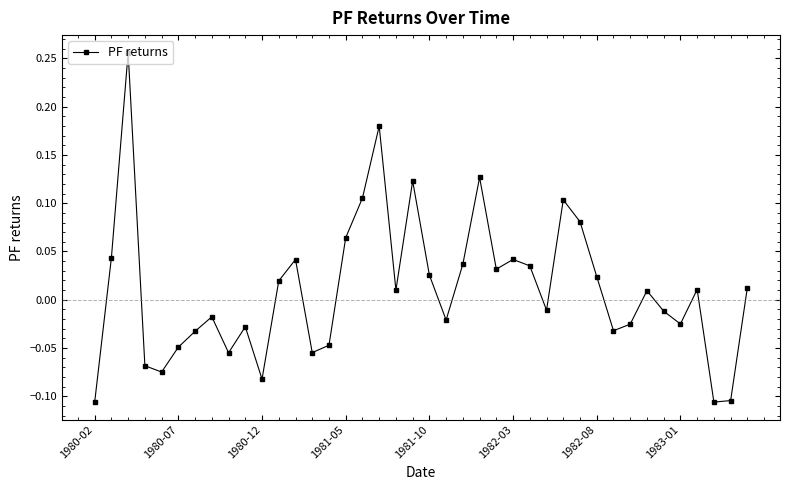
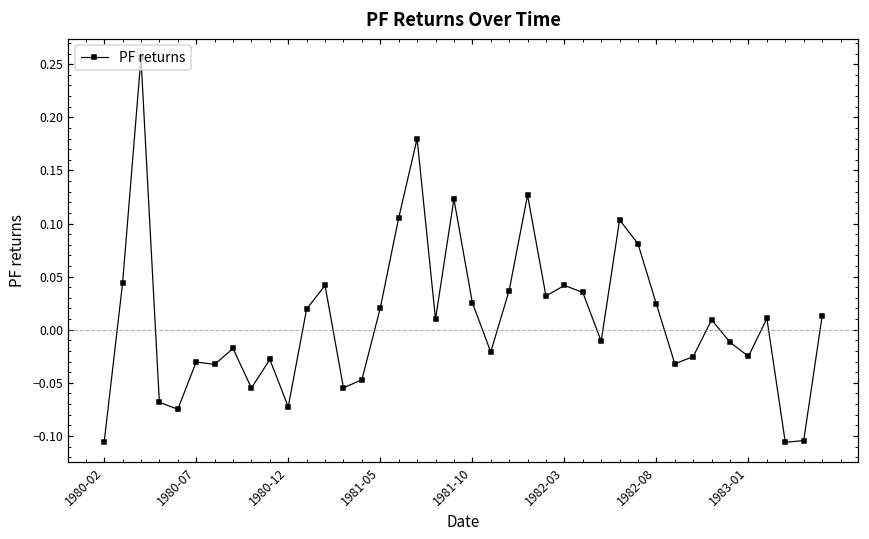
  {
    "1980-02": -0.11,
-   "1980-07": -0.05,
-   "1980-12": -0.08,
-   "1981-05": 0.06,
+   "1980-07": -0.03,
+   "1980-12": -0.07,
+   "1981-05": 0.02,
    "1981-10": 0.03,
    "1982-03": 0.04,
    "1982-08": 0.02,
    "1983-01": -0.03
  }
